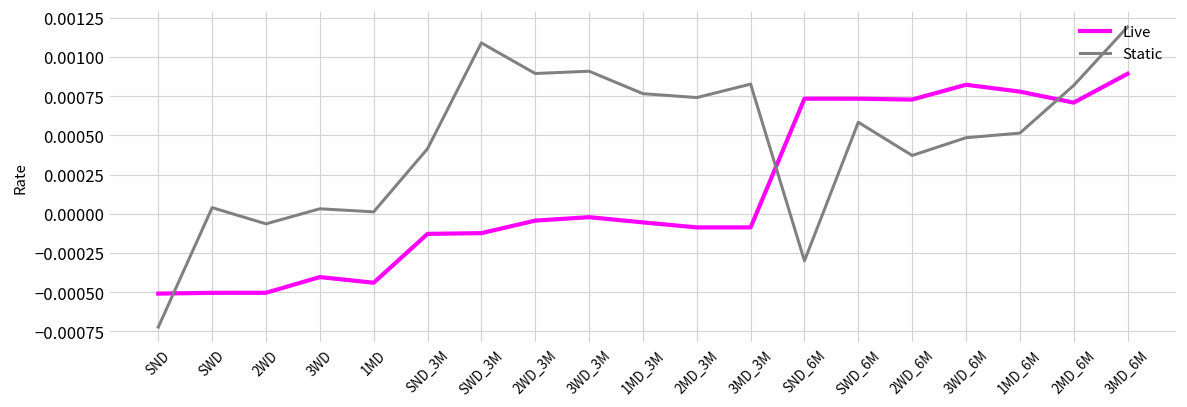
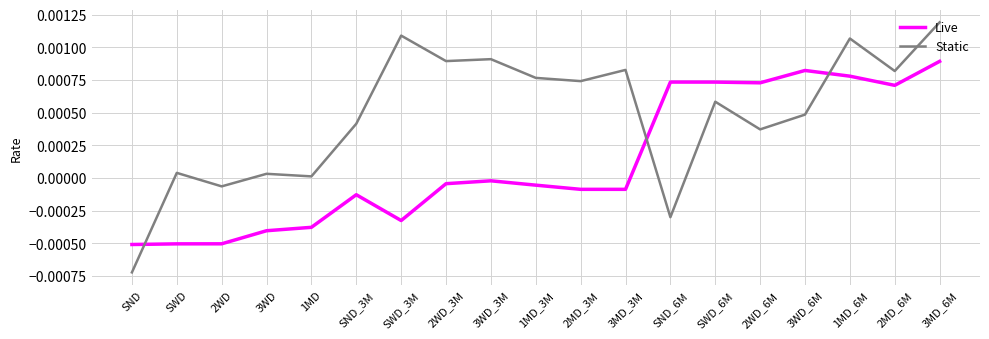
  {
    "Live": {
      "SND": -0.00051,
      "SWD": -0.00050,
      "2WD": -0.00050,
      "3WD": -0.00040,
-     "1MD": -0.00044,
+     "1MD": -0.00038,
      "SND_3M": -0.00013,
-     "SWD_3M": -0.00012,
+     "SWD_3M": -0.00033,
      "2WD_3M": -0.00004,
      "3WD_3M": -0.00002,
      "1MD_3M": -0.00006,
      "2MD_3M": -0.00009,
      "3MD_3M": -0.00009,
      "SND_6M": 0.00073,
      "SWD_6M": 0.00073,
      "2WD_6M": 0.00073,
      "3WD_6M": 0.00082,
      "1MD_6M": 0.00078,
      "2MD_6M": 0.00071,
      "3MD_6M": 0.00089
    },
    "Static": {
      "SND": -0.00072,
      "SWD": 0.00004,
      "2WD": -0.00006,
      "3WD": 0.00003,
      "1MD": 0.00001,
      "SND_3M": 0.00041,
      "SWD_3M": 0.00109,
      "2WD_3M": 0.00089,
      "3WD_3M": 0.00091,
      "1MD_3M": 0.00077,
      "2MD_3M": 0.00074,
      "3MD_3M": 0.00083,
      "SND_6M": -0.00030,
      "SWD_6M": 0.00058,
      "2WD_6M": 0.00037,
      "3WD_6M": 0.00048,
-     "1MD_6M": 0.00051,
+     "1MD_6M": 0.00107,
      "2MD_6M": 0.00082,
      "3MD_6M": 0.00119
    }
  }
